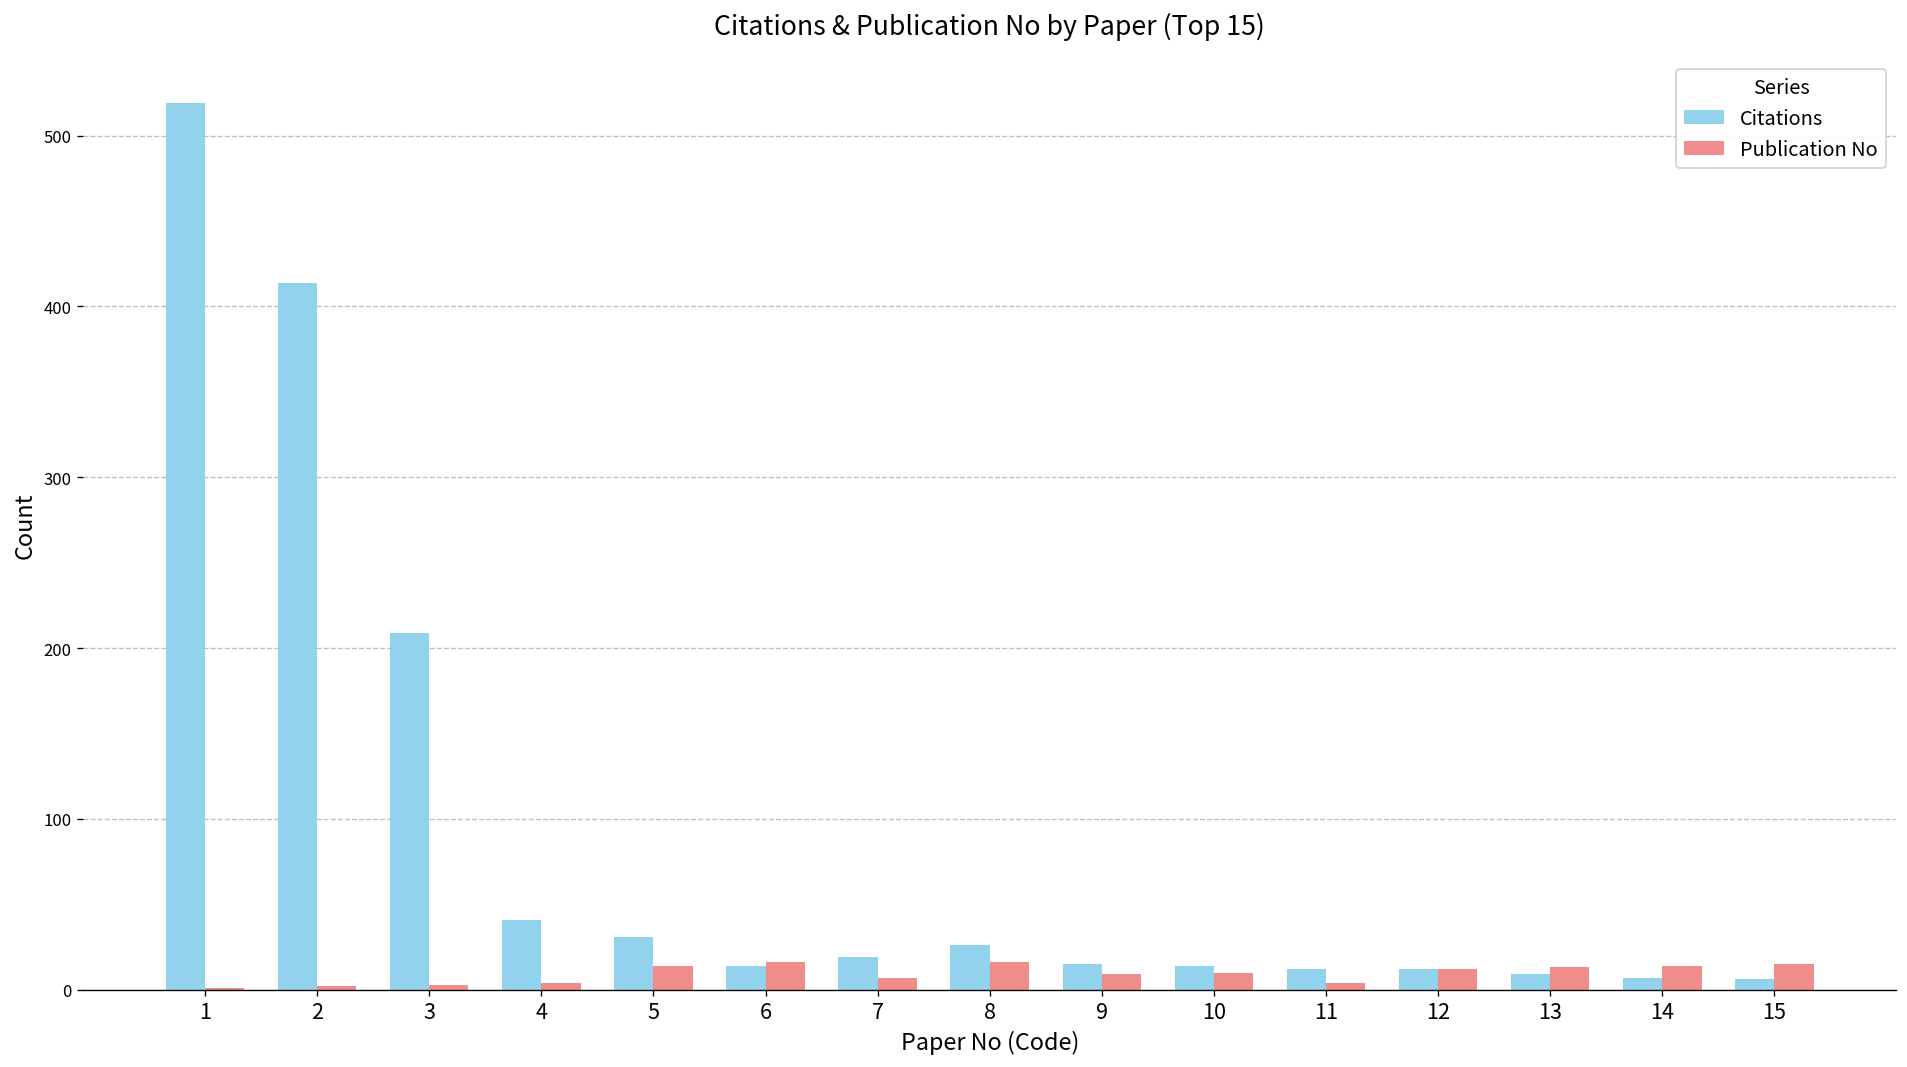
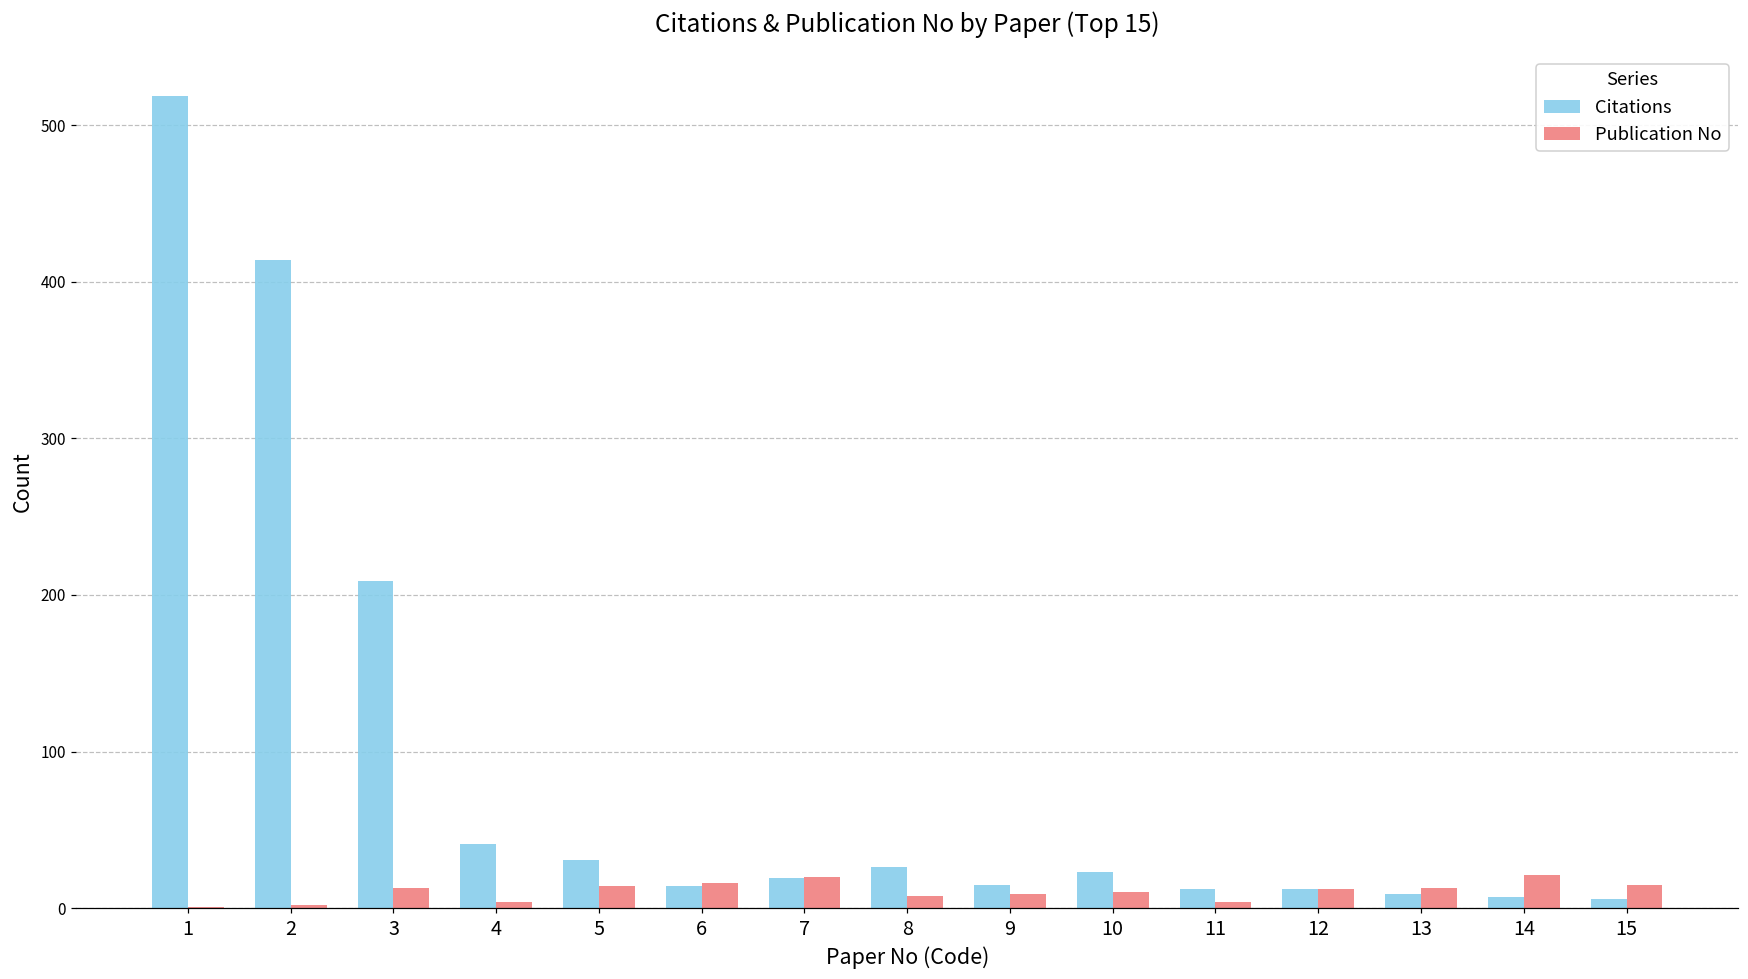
  {
    "Citations": {
      "1": 519,
      "2": 414,
      "3": 209,
      "4": 41,
      "5": 31,
      "6": 14,
      "7": 19,
      "8": 26,
      "9": 15,
-     "10": 14,
+     "10": 23,
      "11": 12,
      "12": 12,
      "13": 9,
      "14": 7,
      "15": 6
    },
    "Publication No": {
      "2": 2,
-     "3": 3,
+     "3": 13,
      "4": 4,
      "5": 14,
      "6": 16,
-     "7": 7,
-     "8": 16,
+     "7": 20,
+     "8": 8,
      "9": 9,
      "10": 10,
      "11": 4,
      "12": 12,
      "13": 13,
-     "14": 14,
+     "14": 21,
      "15": 15
    }
  }
